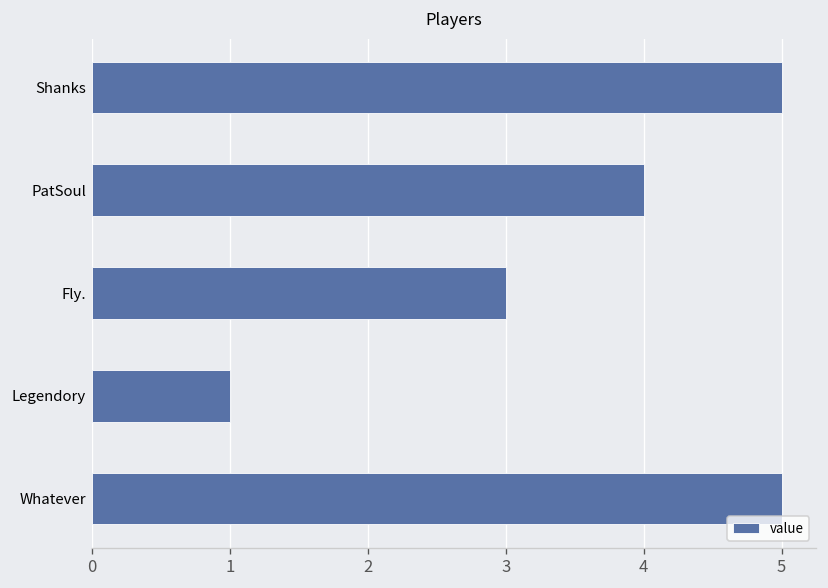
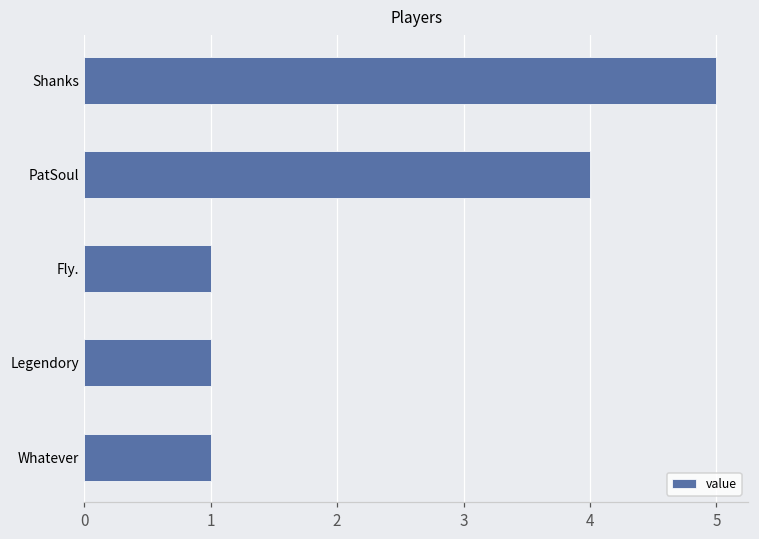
  {
    "Shanks": 5,
    "PatSoul": 4,
-   "Fly.": 3,
+   "Fly.": 1,
    "Legendory": 1,
-   "Whatever": 5
+   "Whatever": 1
  }
